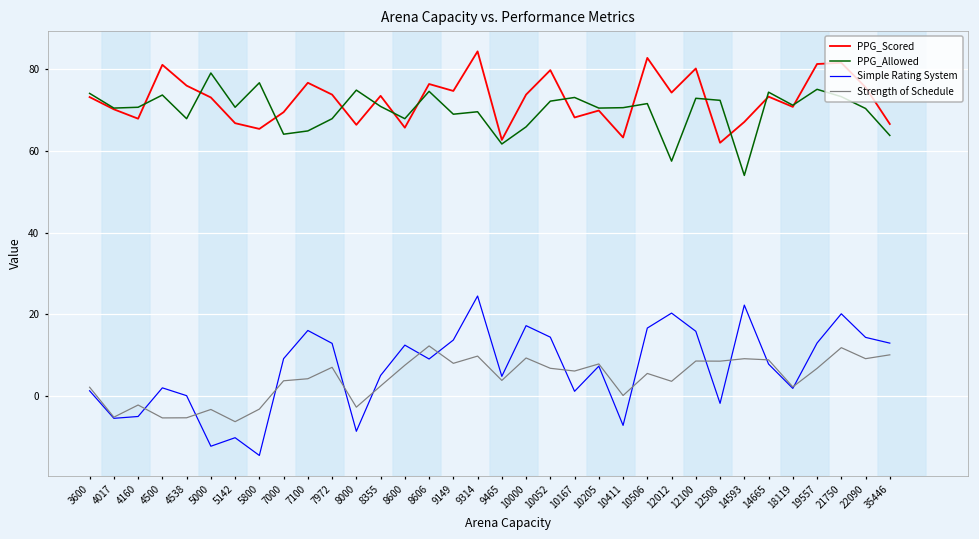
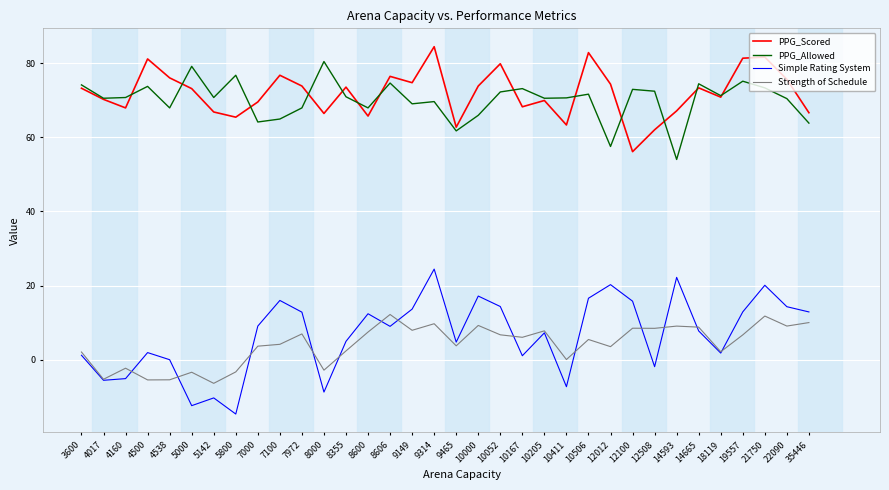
  {
    "PPG_Scored": {
      "3600": 73,
      "4160": 68,
      "4500": 81,
      "4538": 76,
      "5000": 73,
      "5142": 67,
      "5800": 65,
      "7000": 70,
      "7100": 77,
      "7972": 74,
      "8000": 66,
      "8355": 74,
      "8600": 66,
      "8606": 76,
      "9149": 75,
      "9314": 84,
      "9465": 63,
      "10000": 74,
      "10052": 80,
      "10167": 68,
      "10411": 63,
      "10506": 83,
      "12012": 74,
-     "12100": 80,
+     "12100": 56,
      "12508": 62,
      "14593": 67,
      "14665": 73,
      "19557": 81,
      "35446": 67
    },
    "PPG_Allowed": {
      "3600": 74,
      "4160": 71,
      "4500": 74,
      "4538": 68,
      "5000": 79,
      "5142": 71,
      "5800": 77,
      "7000": 64,
      "7100": 65,
      "7972": 68,
-     "8000": 75,
+     "8000": 80,
      "8355": 71,
      "8600": 68,
      "8606": 75,
      "9149": 69,
      "9314": 70,
      "9465": 62,
      "10000": 66,
      "10052": 72,
      "10167": 73,
      "10411": 71,
      "10506": 72,
      "12012": 58,
      "12100": 73,
      "12508": 72,
      "14593": 54,
      "14665": 74,
      "19557": 75,
      "22090": 70,
      "35446": 64
    },
    "Simple Rating System": {
      "3600": 1,
      "4160": -5,
      "4500": 2,
      "4538": 0,
      "5000": -12,
      "5142": -10,
      "5800": -15,
      "7000": 9,
      "7100": 16,
      "7972": 13,
      "8000": -9,
      "8355": 5,
      "8600": 12,
      "8606": 9,
      "9149": 14,
      "9314": 24,
      "9465": 5,
      "10000": 17,
      "10052": 14,
      "10167": 1,
      "10411": -7,
      "10506": 17,
      "12012": 20,
      "12100": 16,
      "12508": -2,
      "14593": 22,
      "14665": 8,
      "19557": 13,
      "21750": 20,
      "22090": 14,
      "35446": 13
    },
    "Strength of Schedule": {
      "3600": 2,
      "4160": -2,
      "4500": -5,
      "4538": -5,
      "5000": -3,
      "5142": -6,
      "5800": -3,
      "7000": 4,
      "7100": 4,
      "7972": 7,
      "8000": -3,
      "8355": 2,
      "8600": 7,
      "8606": 12,
      "9149": 8,
      "9314": 10,
      "9465": 4,
      "10000": 9,
      "10052": 7,
      "10167": 6,
      "10411": 0,
      "10506": 5,
      "12012": 4,
      "12100": 9,
      "12508": 8,
      "14593": 9,
      "14665": 9,
      "19557": 7,
      "21750": 12,
      "22090": 9,
      "35446": 10
    }
  }
